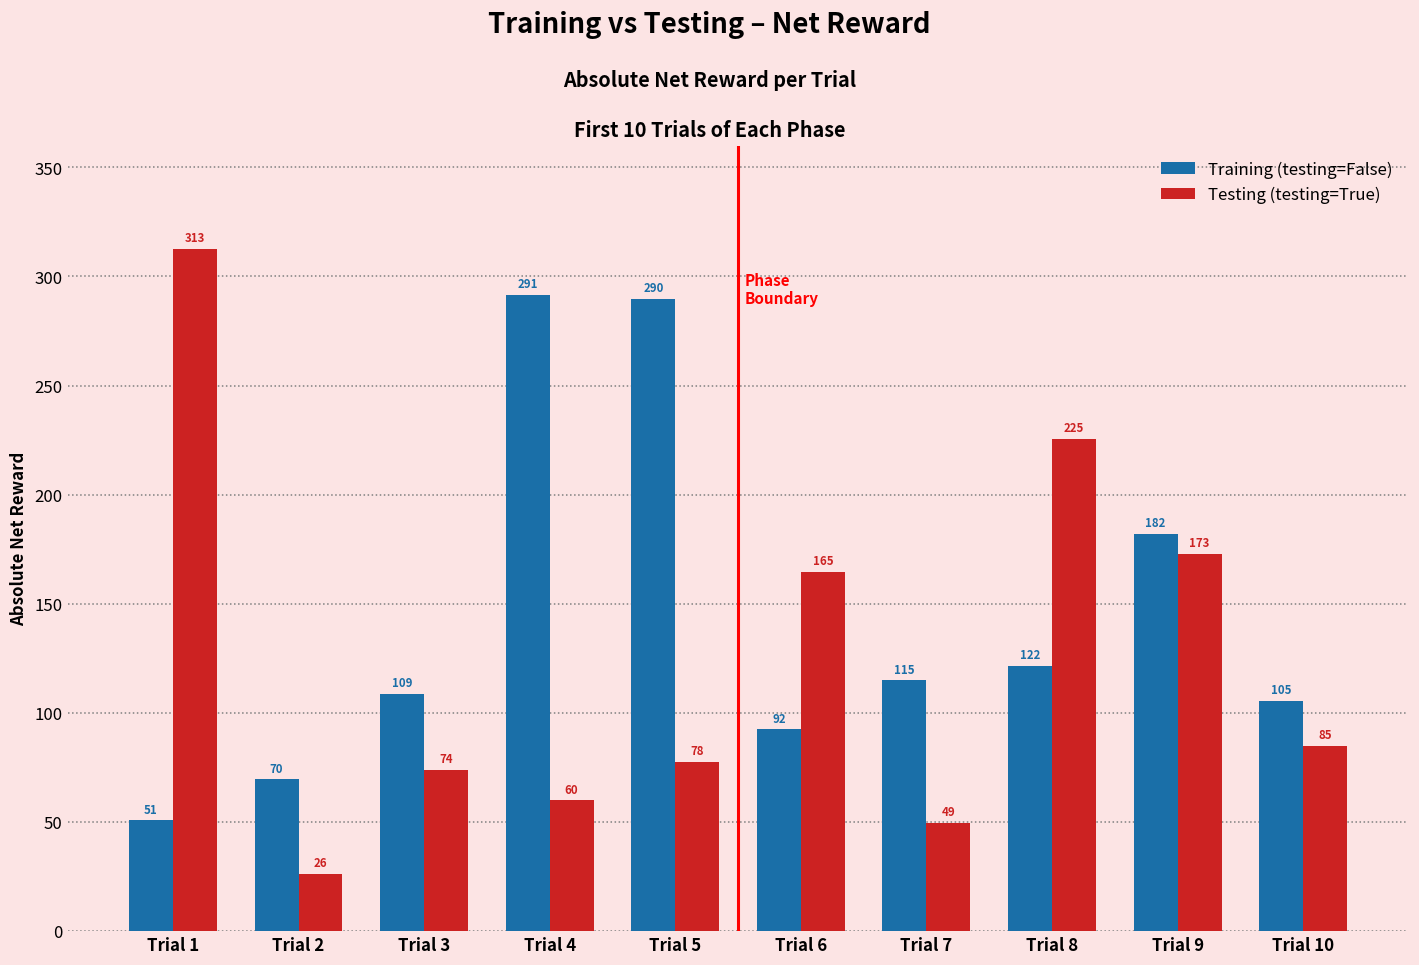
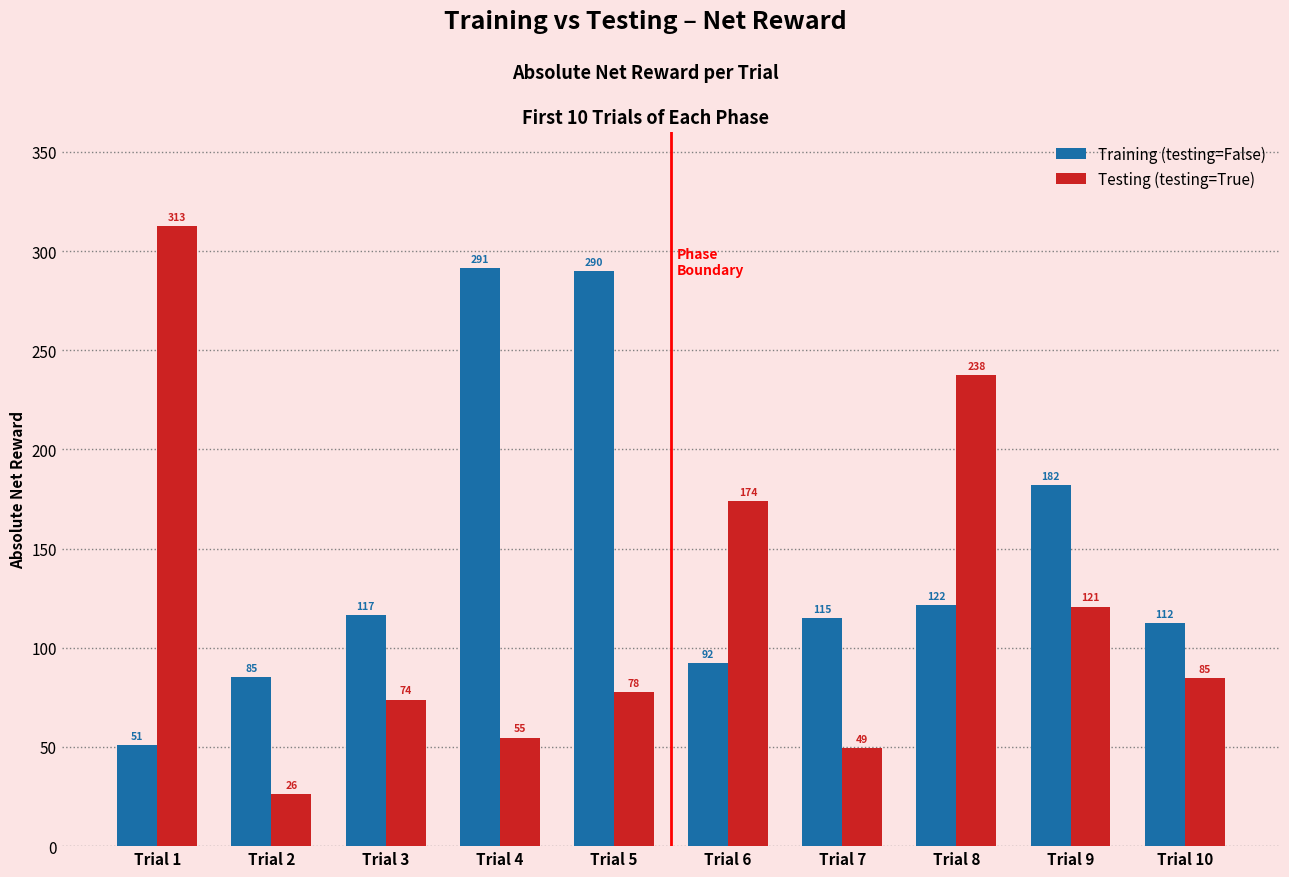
  {
    "Training (testing=False)": {
      "Trial 1": 51,
-     "Trial 2": 70,
-     "Trial 3": 109,
+     "Trial 2": 85,
+     "Trial 3": 117,
      "Trial 4": 291,
      "Trial 5": 290,
      "Trial 6": 92,
      "Trial 7": 115,
      "Trial 8": 122,
      "Trial 9": 182,
-     "Trial 10": 105
+     "Trial 10": 112
    },
    "Testing (testing=True)": {
      "Trial 1": 313,
      "Trial 2": 26,
      "Trial 3": 74,
-     "Trial 4": 60,
+     "Trial 4": 55,
      "Trial 5": 78,
-     "Trial 6": 165,
+     "Trial 6": 174,
      "Trial 7": 49,
-     "Trial 8": 225,
-     "Trial 9": 173,
+     "Trial 8": 238,
+     "Trial 9": 121,
      "Trial 10": 85
    }
  }
